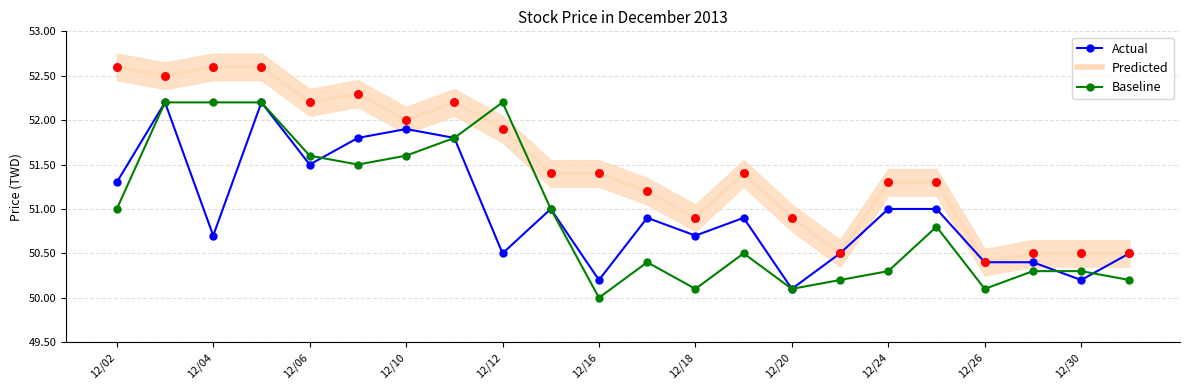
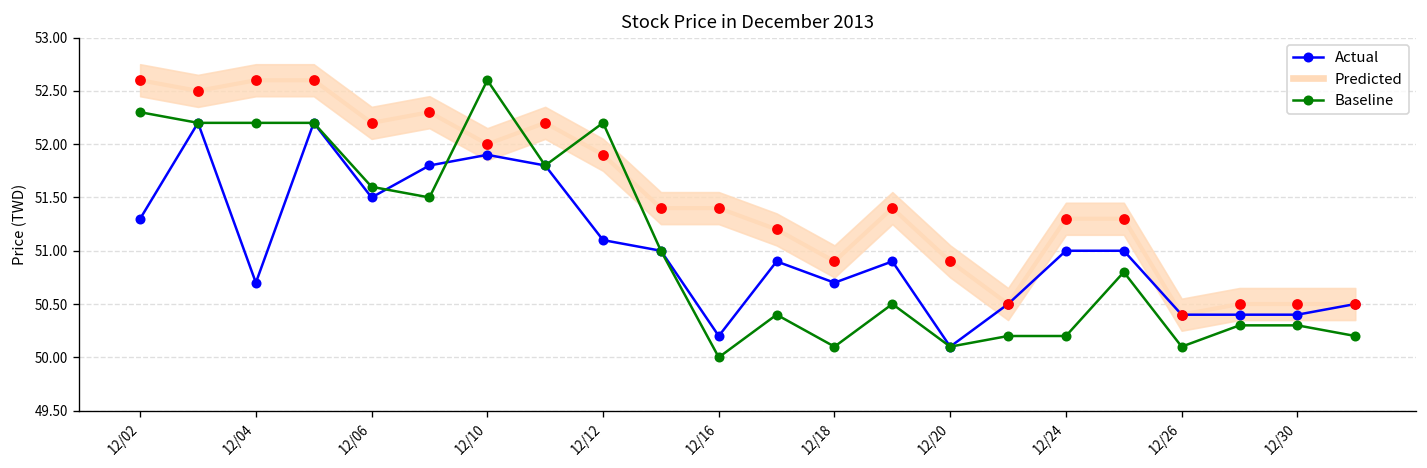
  {
    "Actual": {
      "12/02": 51.3,
      "12/04": 50.7,
      "12/06": 51.5,
      "12/10": 51.9,
-     "12/12": 50.5,
+     "12/12": 51.1,
      "12/16": 50.2,
      "12/18": 50.7,
      "12/24": 51.0,
-     "12/30": 50.2
+     "12/30": 50.4
    },
    "Baseline": {
-     "12/02": 51.0,
+     "12/02": 52.3,
      "12/04": 52.2,
      "12/06": 51.6,
-     "12/10": 51.6,
+     "12/10": 52.6,
      "12/12": 52.2,
      "12/16": 50.0,
      "12/18": 50.1,
-     "12/24": 50.3,
+     "12/24": 50.2,
      "12/26": 50.1,
      "12/30": 50.3
    }
  }
